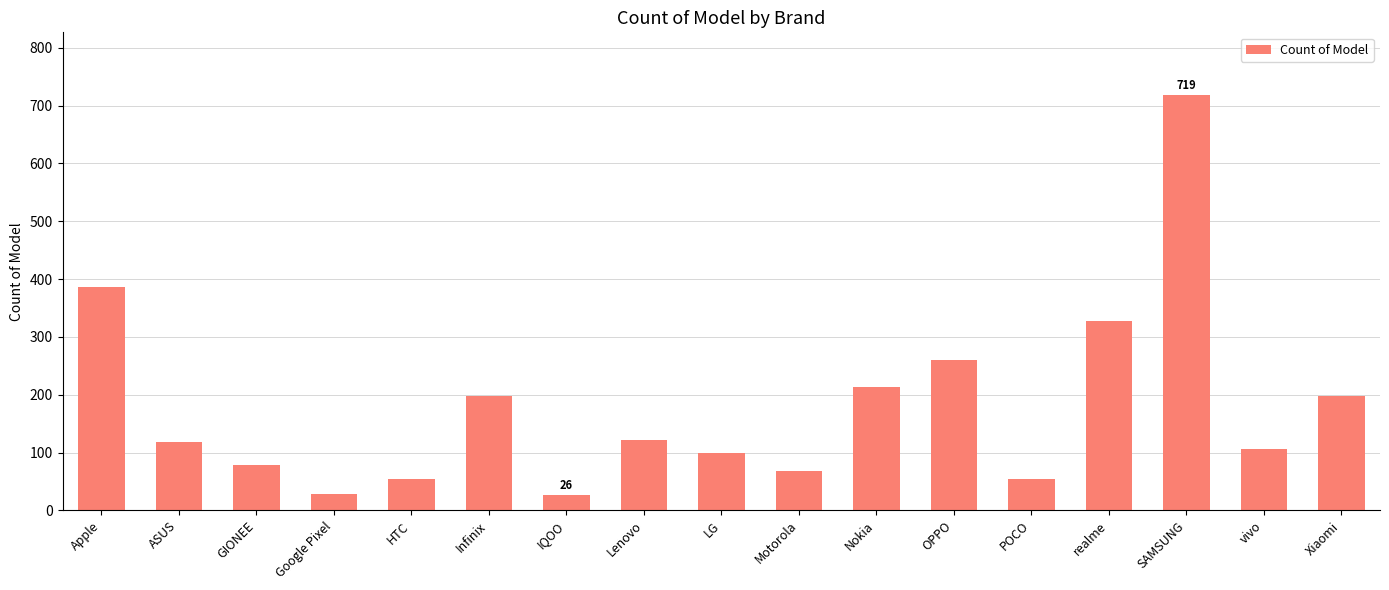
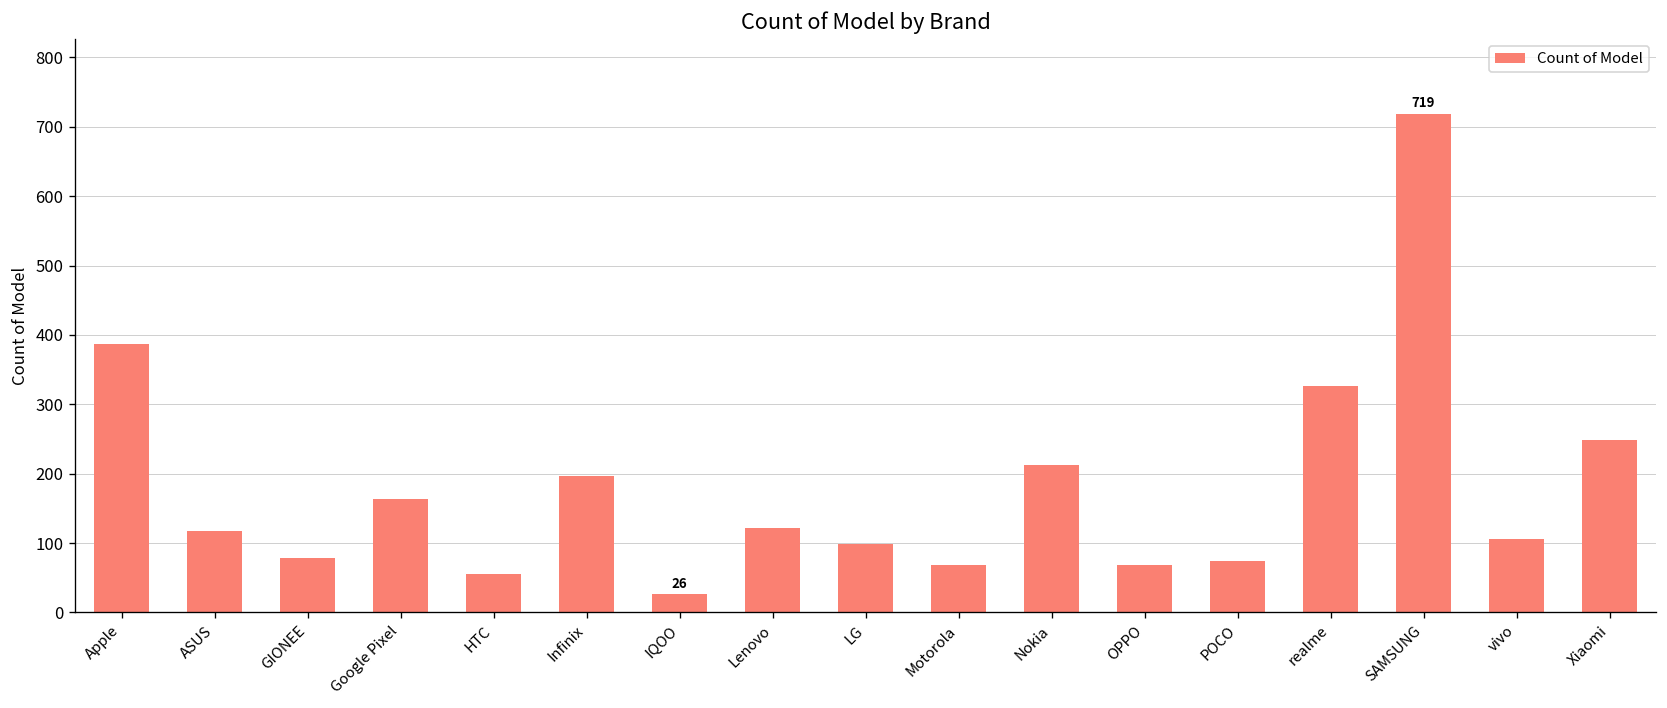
  {
    "Apple": 390,
    "ASUS": 120,
    "GIONEE": 80,
-   "Google Pixel": 30,
+   "Google Pixel": 160,
    "HTC": 60,
    "Infinix": 200,
    "Lenovo": 120,
    "LG": 100,
    "Motorola": 70,
    "Nokia": 210,
-   "OPPO": 260,
-   "POCO": 60,
+   "OPPO": 70,
+   "POCO": 70,
    "realme": 330,
    "vivo": 110,
-   "Xiaomi": 200
+   "Xiaomi": 250
  }
